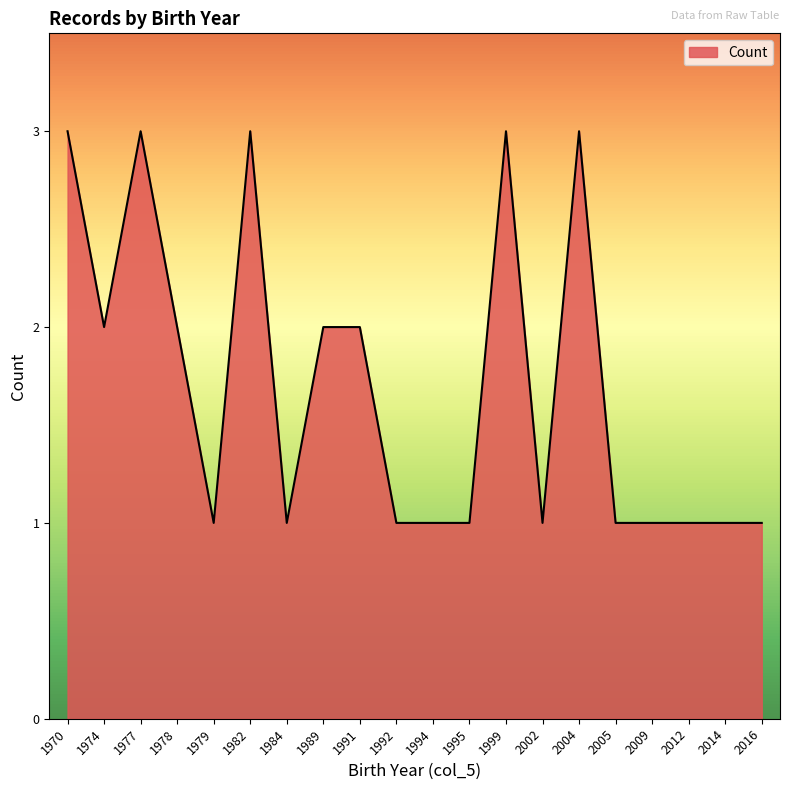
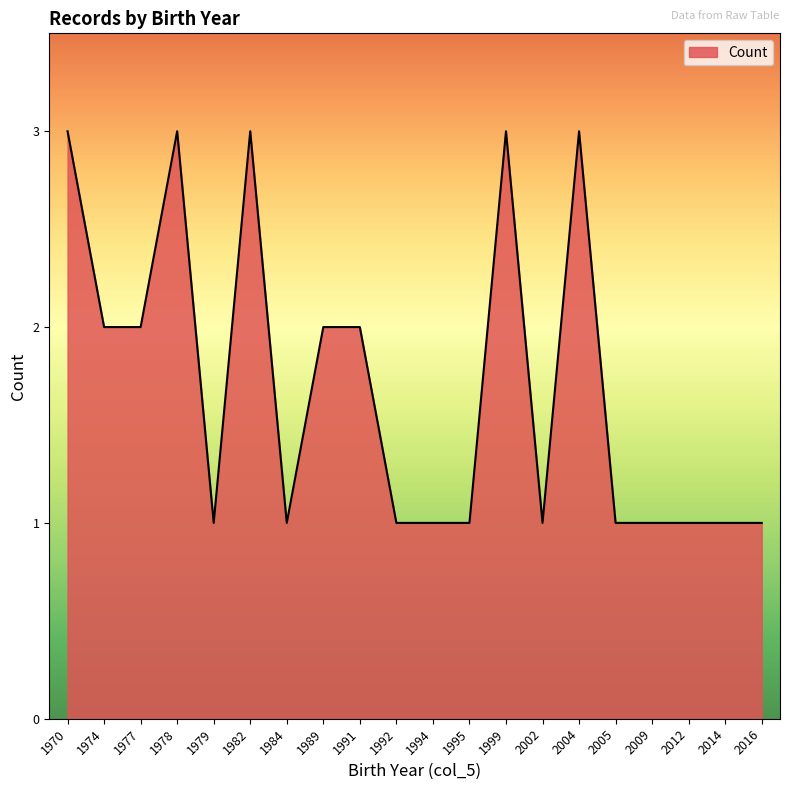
  {
    "1970": 3,
    "1974": 2,
-   "1977": 3,
-   "1978": 2,
+   "1977": 2,
+   "1978": 3,
    "1979": 1,
    "1982": 3,
    "1984": 1,
    "1989": 2,
    "1991": 2,
    "1992": 1,
    "1994": 1,
    "1995": 1,
    "1999": 3,
    "2002": 1,
    "2004": 3,
    "2005": 1,
    "2009": 1,
    "2012": 1,
    "2014": 1,
    "2016": 1
  }
